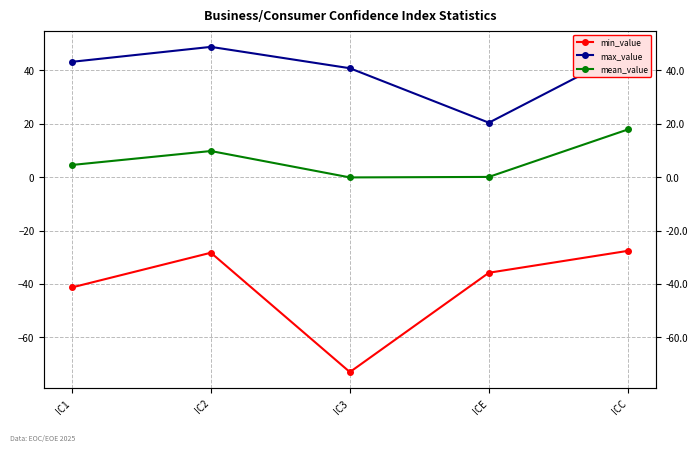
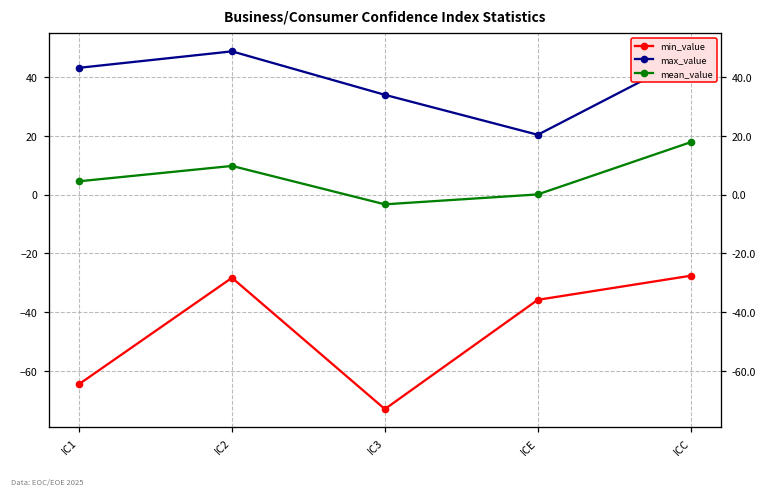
  {
    "min_value": {
-     "IC1": -41,
+     "IC1": -65,
      "IC2": -28,
      "IC3": -73,
      "ICE": -36,
      "ICC": -28
    },
    "max_value": {
      "IC1": 43,
      "IC2": 49,
-     "IC3": 41,
+     "IC3": 34,
      "ICE": 20
    },
    "mean_value": {
      "IC1": 5,
      "IC2": 10,
-     "IC3": 0,
+     "IC3": -3,
      "ICE": 0,
      "ICC": 18
    }
  }
